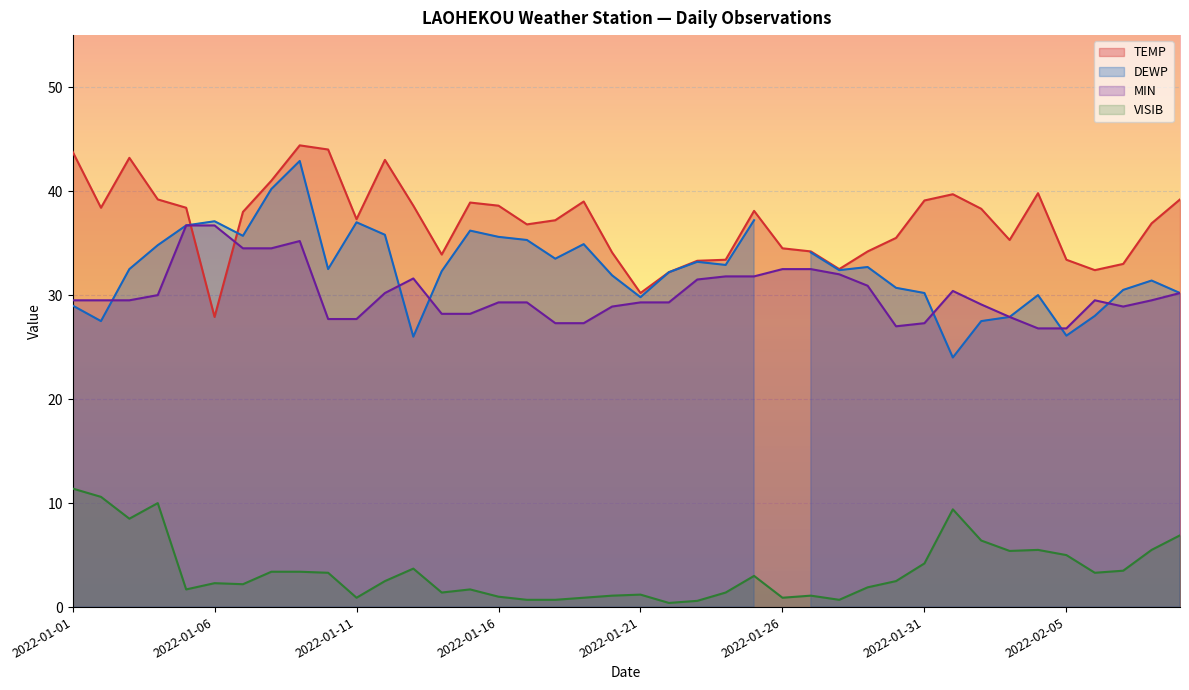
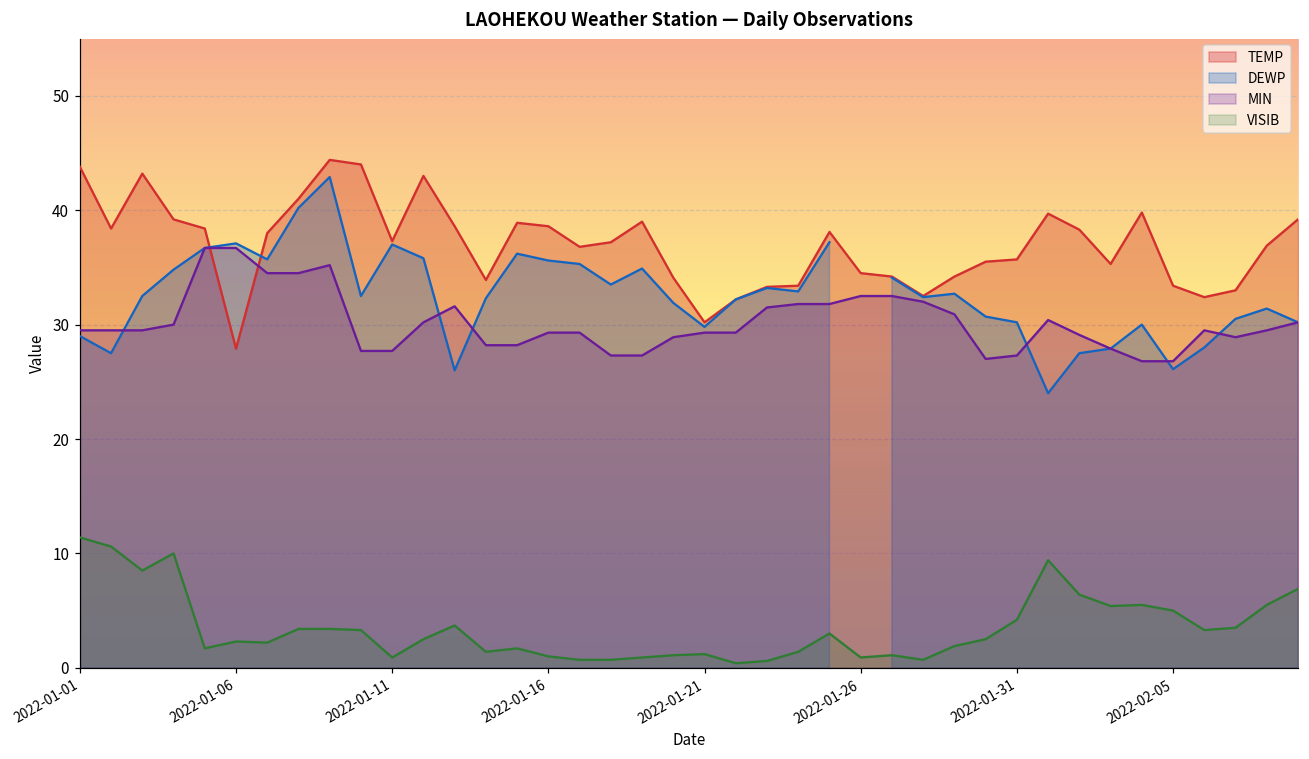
  {
    "TEMP": {
      "2022-01-01": 43.8,
      "2022-01-06": 27.9,
      "2022-01-11": 37.3,
      "2022-01-16": 38.6,
      "2022-01-21": 30.2,
      "2022-01-26": 34.5,
-     "2022-01-31": 39.1,
+     "2022-01-31": 35.7,
      "2022-02-05": 33.4
    }
  }
